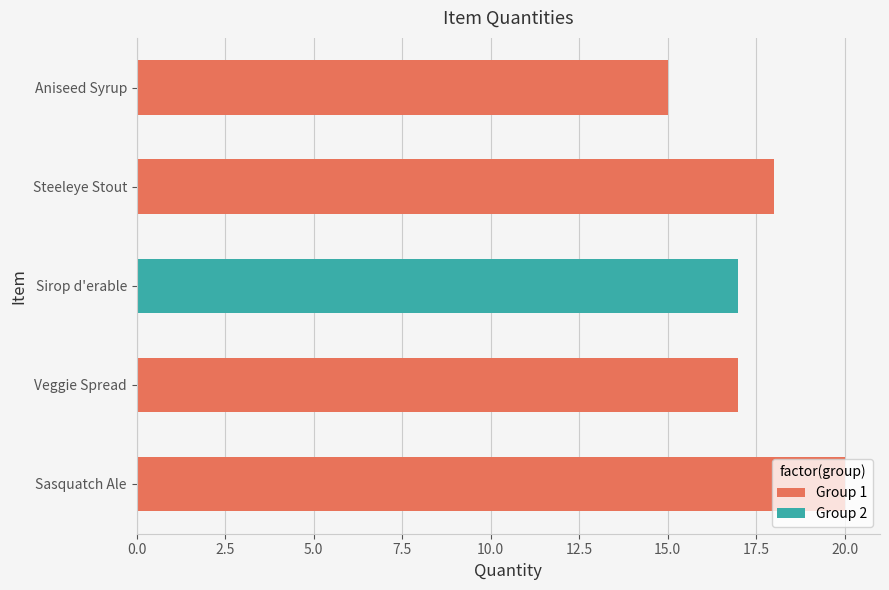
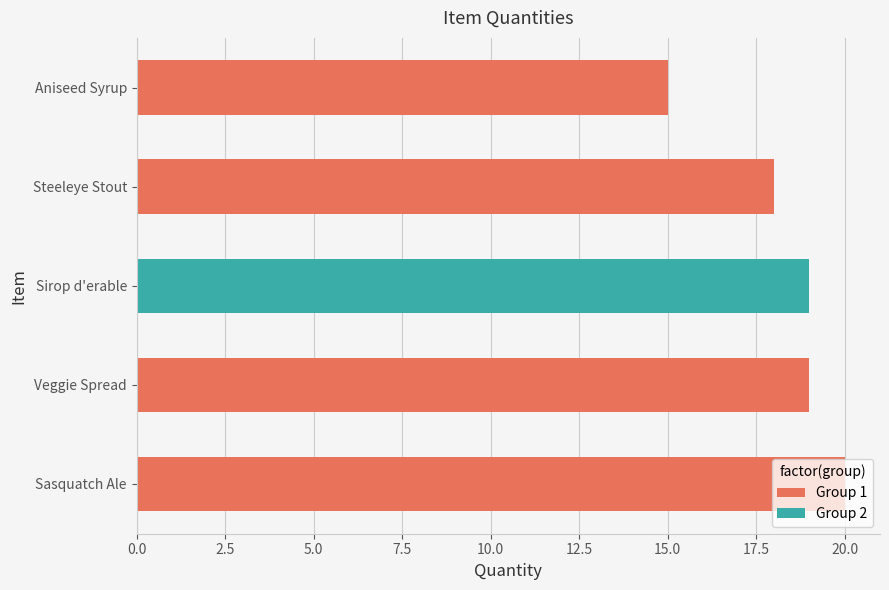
  {
    "Aniseed Syrup": 15,
    "Steeleye Stout": 18,
-   "Sirop d'erable": 17,
-   "Veggie Spread": 17
+   "Sirop d'erable": 19,
+   "Veggie Spread": 19
  }
